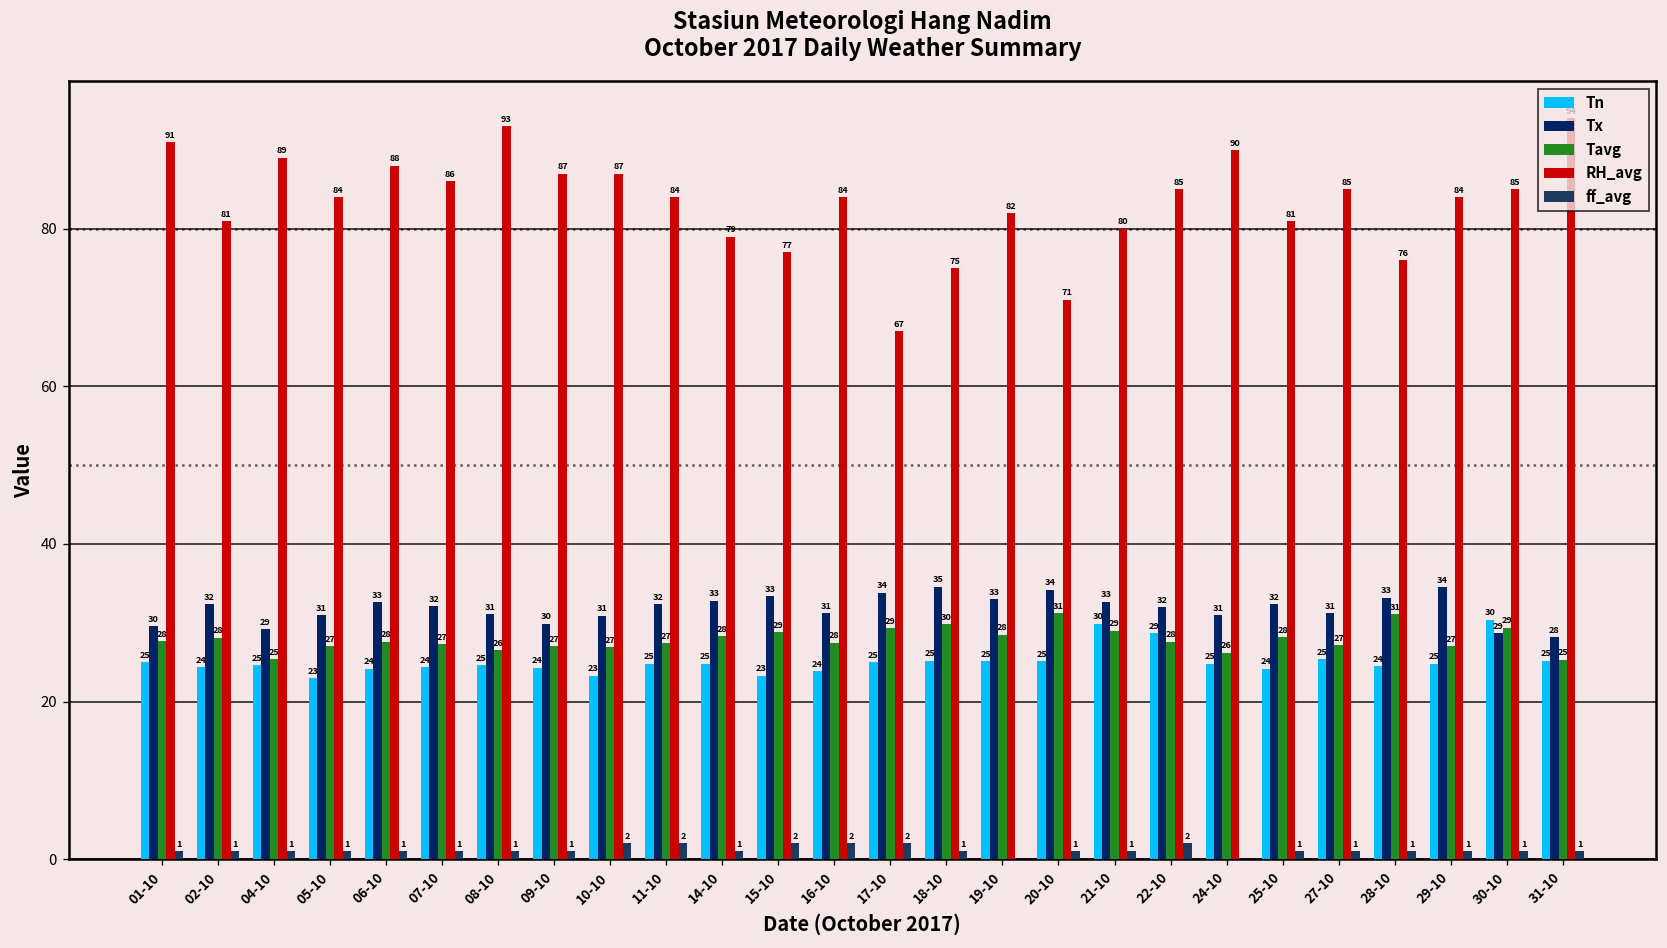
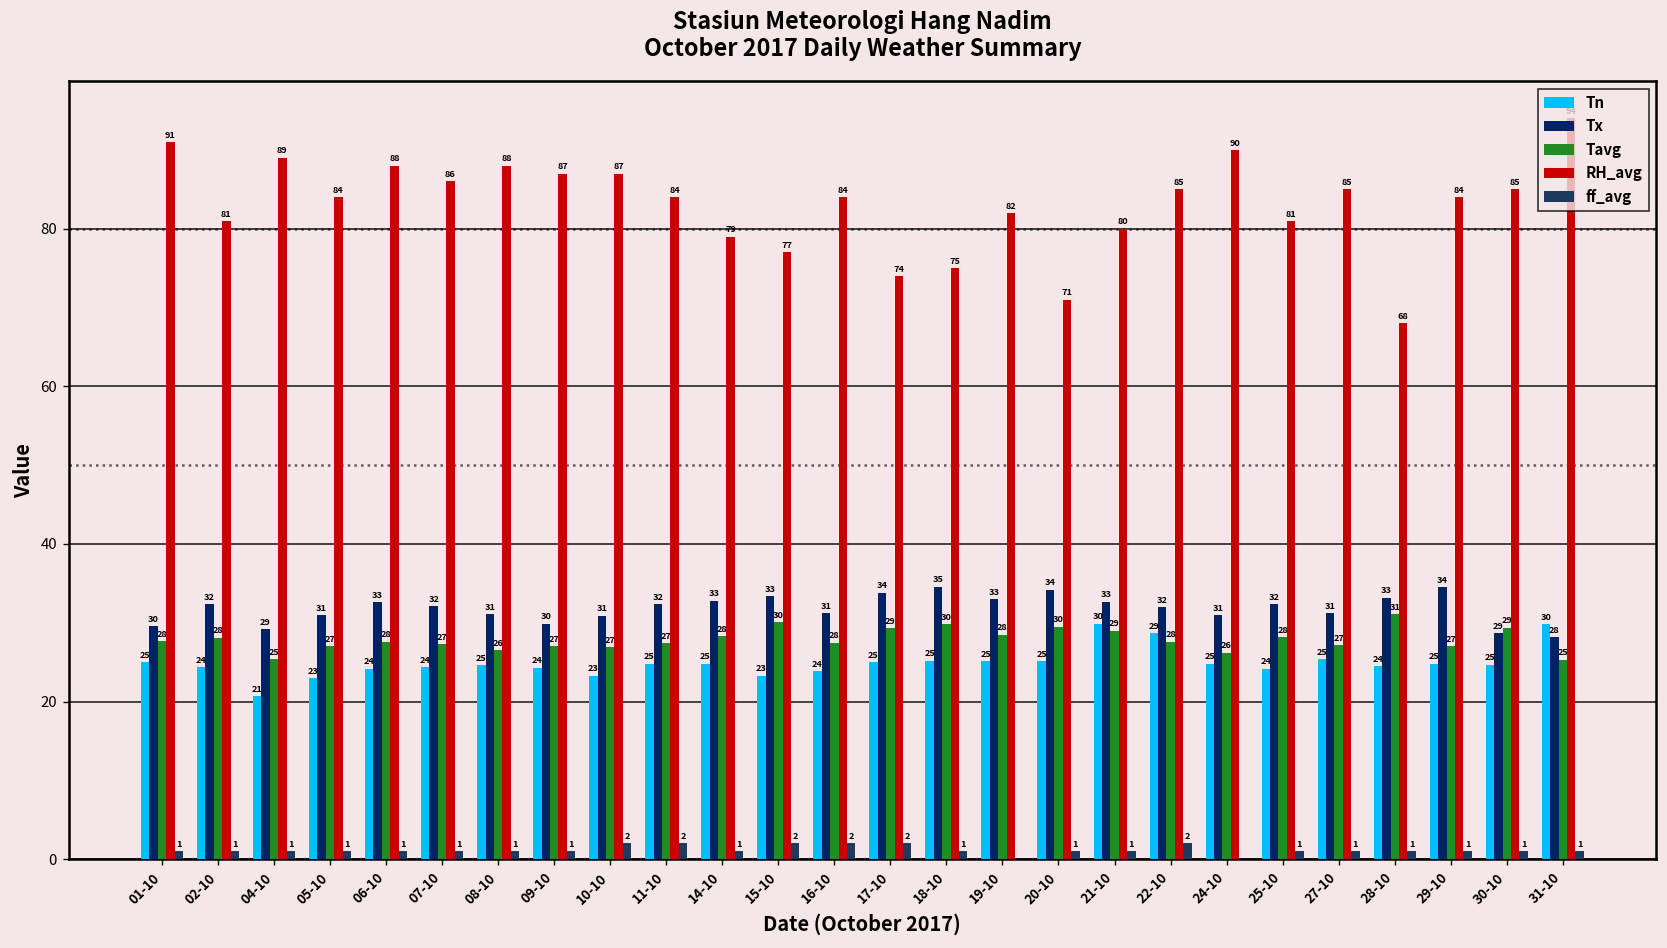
  {
    "Tn": {
      "01-10": 25,
      "02-10": 24,
-     "04-10": 25,
+     "04-10": 21,
      "05-10": 23,
      "06-10": 24,
      "07-10": 24,
      "08-10": 25,
      "09-10": 24,
      "10-10": 23,
      "11-10": 25,
      "14-10": 25,
      "15-10": 23,
      "16-10": 24,
      "17-10": 25,
      "18-10": 25,
      "19-10": 25,
      "20-10": 25,
      "21-10": 30,
      "22-10": 29,
      "24-10": 25,
      "25-10": 24,
      "27-10": 25,
      "28-10": 24,
      "29-10": 25,
-     "30-10": 30,
-     "31-10": 25
+     "30-10": 25,
+     "31-10": 30
    },
    "Tavg": {
      "01-10": 28,
      "02-10": 28,
      "04-10": 25,
      "05-10": 27,
      "06-10": 28,
      "07-10": 27,
      "08-10": 26,
      "09-10": 27,
      "10-10": 27,
      "11-10": 27,
      "14-10": 28,
-     "15-10": 29,
+     "15-10": 30,
      "16-10": 28,
      "17-10": 29,
      "18-10": 30,
      "19-10": 28,
-     "20-10": 31,
+     "20-10": 30,
      "21-10": 29,
      "22-10": 28,
      "24-10": 26,
      "25-10": 28,
      "27-10": 27,
      "28-10": 31,
      "29-10": 27,
      "30-10": 29,
      "31-10": 25
    },
    "RH_avg": {
      "01-10": 91,
      "02-10": 81,
      "04-10": 89,
      "05-10": 84,
      "06-10": 88,
      "07-10": 86,
-     "08-10": 93,
+     "08-10": 88,
      "09-10": 87,
      "10-10": 87,
      "11-10": 84,
      "14-10": 79,
      "15-10": 77,
      "16-10": 84,
-     "17-10": 67,
+     "17-10": 74,
      "18-10": 75,
      "19-10": 82,
      "20-10": 71,
      "21-10": 80,
      "22-10": 85,
      "24-10": 90,
      "25-10": 81,
      "27-10": 85,
-     "28-10": 76,
+     "28-10": 68,
      "29-10": 84,
      "30-10": 85
    }
  }
